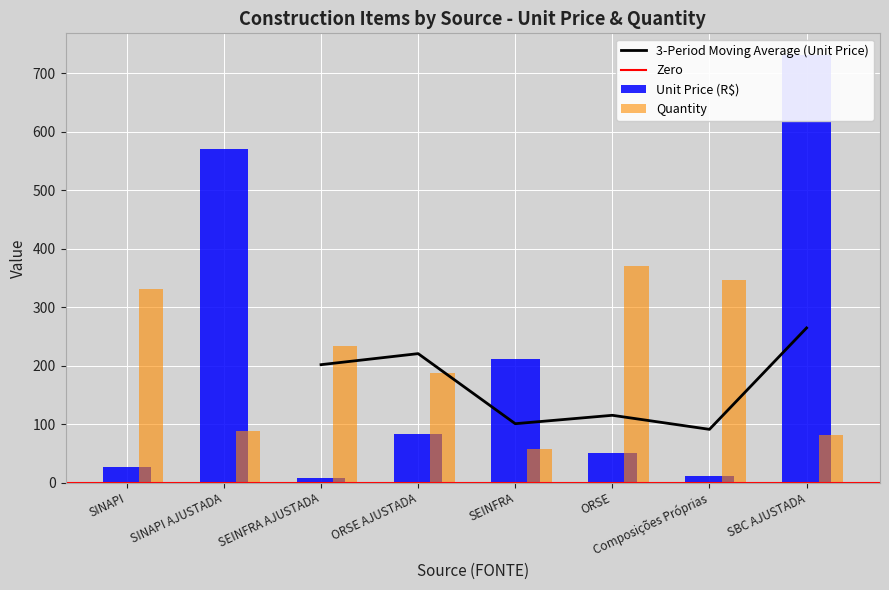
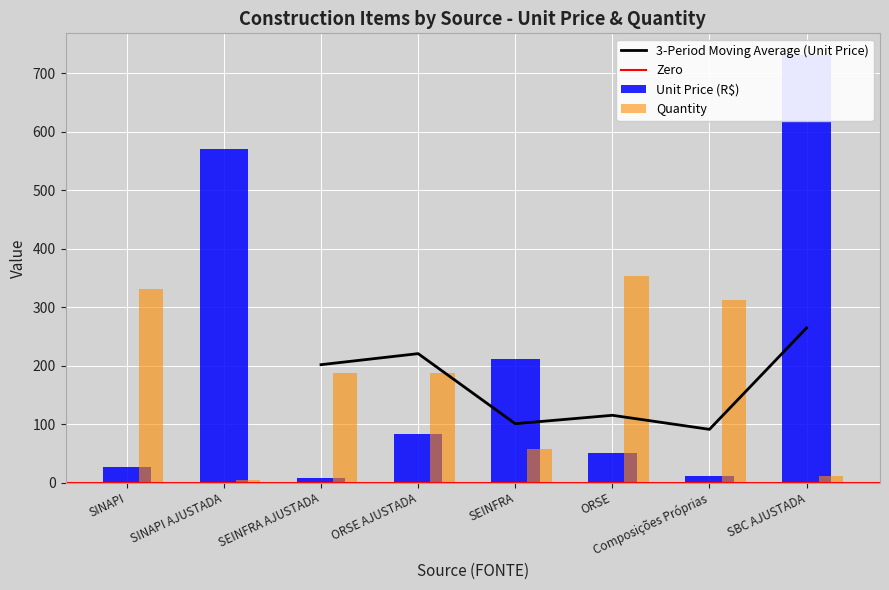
  {
    "Unit Price (R$)": {
      "SINAPI": 30,
      "SINAPI AJUSTADA": 570,
      "SEINFRA AJUSTADA": 10,
      "ORSE AJUSTADA": 80,
      "SEINFRA": 210,
      "ORSE": 50,
      "Composições Próprias": 10
    },
    "3-Period Moving Average (Unit Price)": {
      "SEINFRA AJUSTADA": 200,
      "ORSE AJUSTADA": 220,
      "SEINFRA": 100,
      "ORSE": 120,
      "Composições Próprias": 90,
      "SBC AJUSTADA": 260
    },
    "Quantity": {
      "SINAPI": 330,
-     "SINAPI AJUSTADA": 90,
-     "SEINFRA AJUSTADA": 230,
+     "SINAPI AJUSTADA": 0,
+     "SEINFRA AJUSTADA": 190,
      "ORSE AJUSTADA": 190,
      "SEINFRA": 60,
-     "ORSE": 370,
-     "Composições Próprias": 350,
-     "SBC AJUSTADA": 80
+     "ORSE": 350,
+     "Composições Próprias": 310,
+     "SBC AJUSTADA": 10
    }
  }
